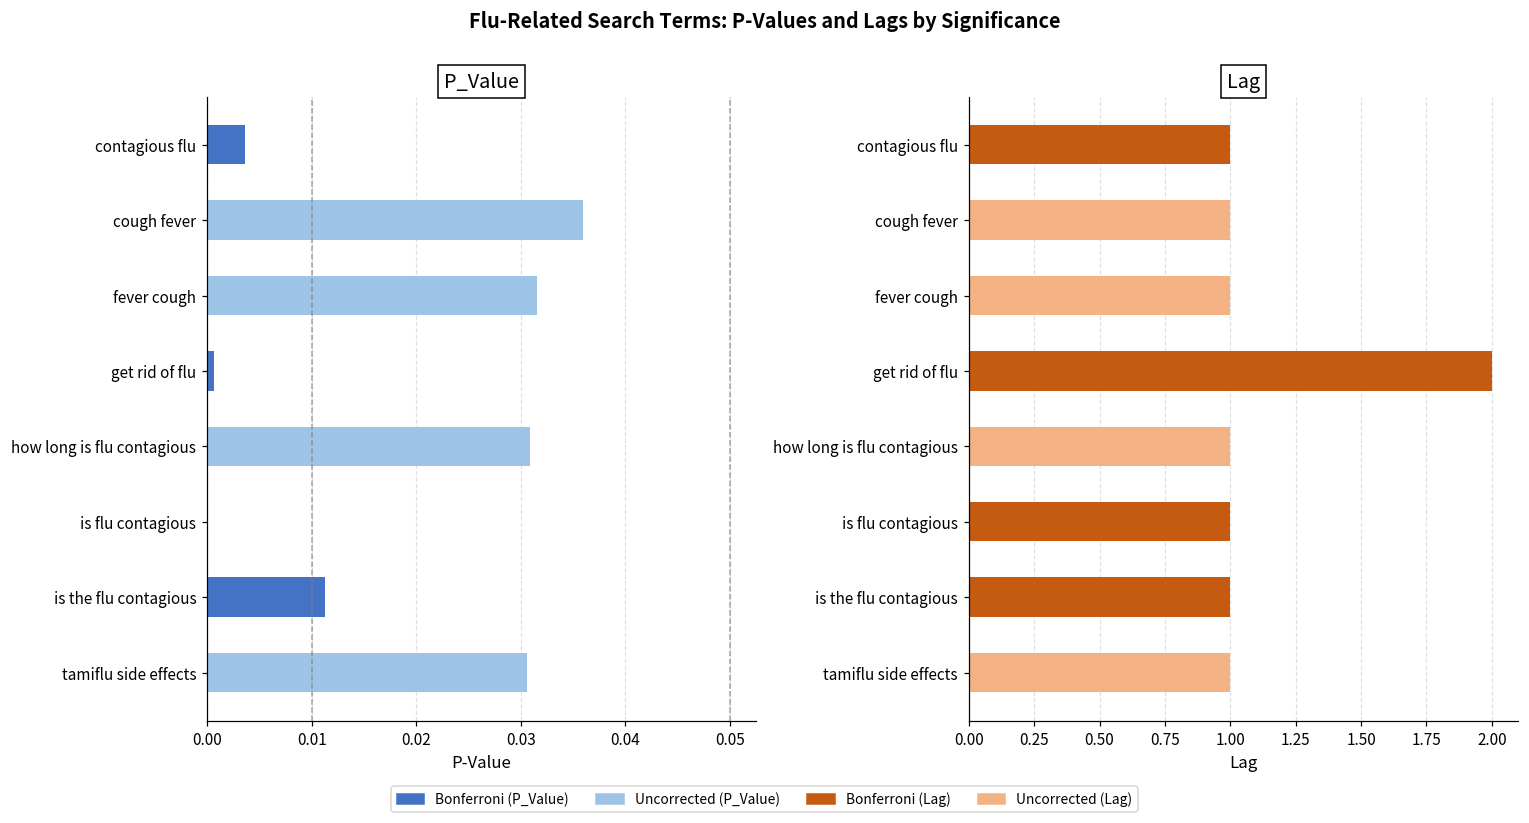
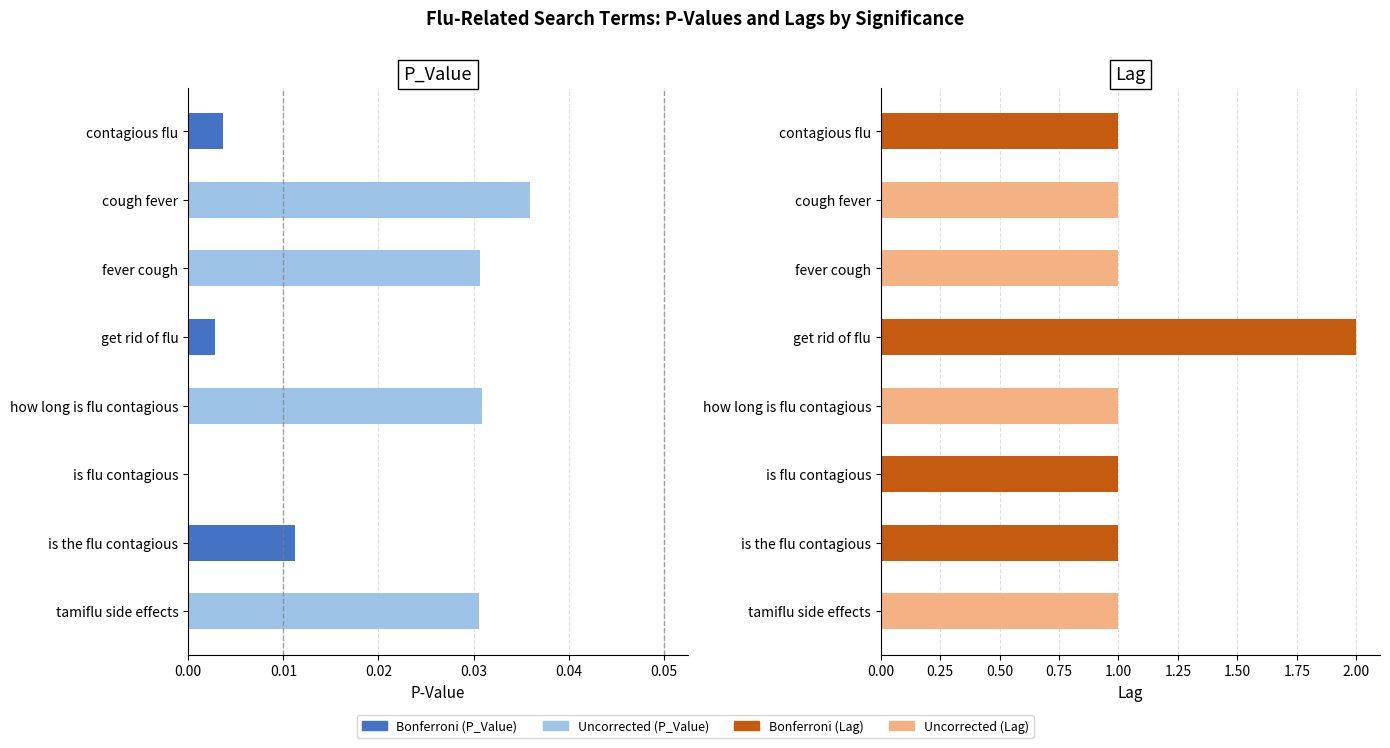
  {
    "P_Value": {
      "contagious flu": 0.004,
      "cough fever": 0.036,
-     "fever cough": 0.032,
-     "get rid of flu": 0.001,
+     "fever cough": 0.031,
+     "get rid of flu": 0.003,
      "how long is flu contagious": 0.031,
      "is the flu contagious": 0.011,
      "tamiflu side effects": 0.031
    },
    "Lag": {
      "contagious flu": 1.00,
      "cough fever": 1.00,
      "fever cough": 1.00,
      "get rid of flu": 2.00,
      "how long is flu contagious": 1.00,
      "is flu contagious": 1.00,
      "is the flu contagious": 1.00,
      "tamiflu side effects": 1.00
    }
  }
